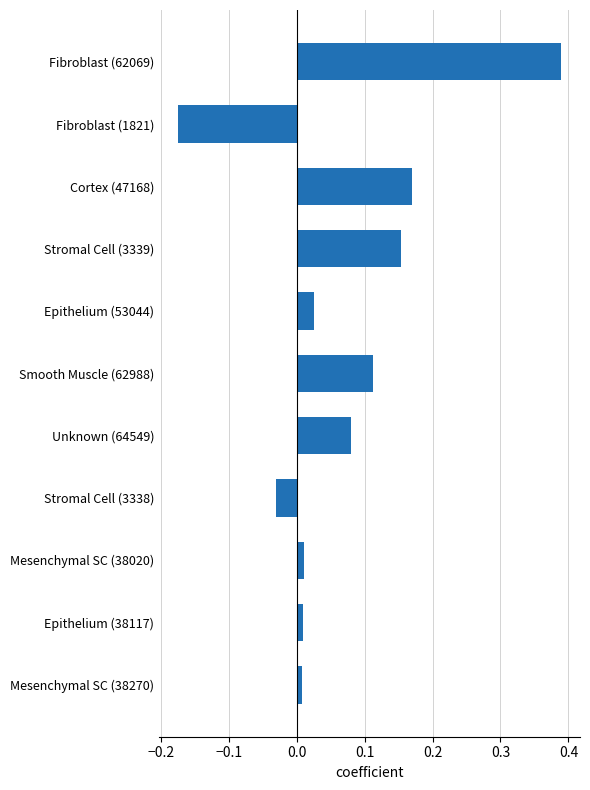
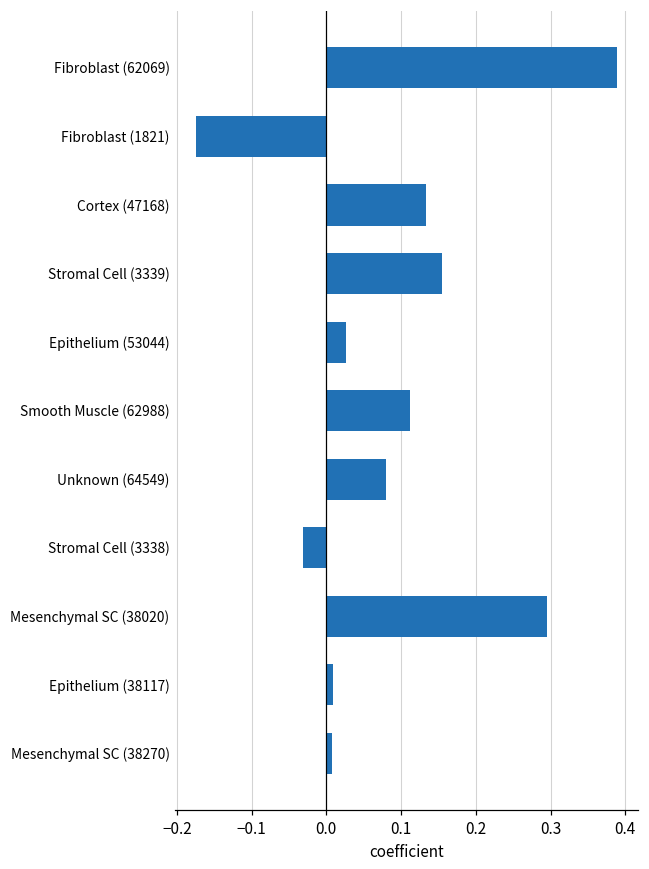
  {
    "Fibroblast (62069)": 0.39,
    "Fibroblast (1821)": -0.17,
-   "Cortex (47168)": 0.17,
+   "Cortex (47168)": 0.13,
    "Stromal Cell (3339)": 0.15,
    "Epithelium (53044)": 0.03,
    "Smooth Muscle (62988)": 0.11,
    "Unknown (64549)": 0.08,
    "Stromal Cell (3338)": -0.03,
-   "Mesenchymal SC (38020)": 0.01,
+   "Mesenchymal SC (38020)": 0.30,
    "Epithelium (38117)": 0.01,
    "Mesenchymal SC (38270)": 0.01
  }
